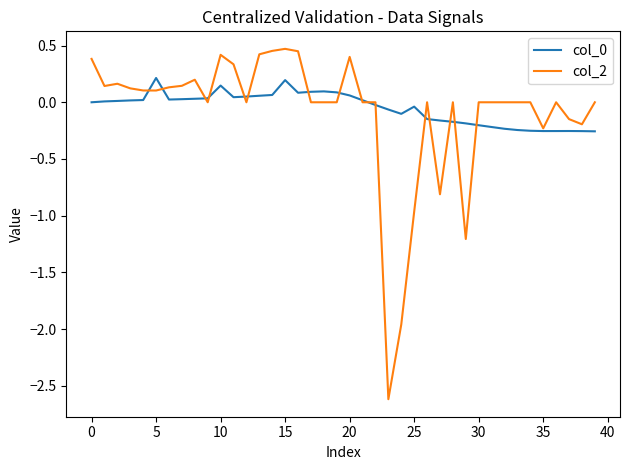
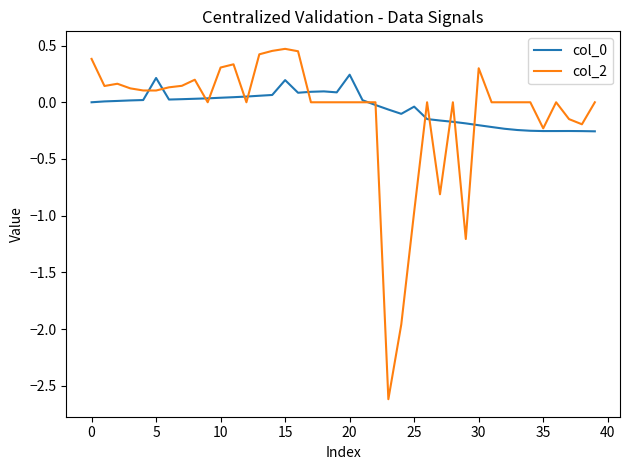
  {
    "col_0": {
      "0": 0.00,
      "5": 0.21,
-     "10": 0.15,
+     "10": 0.04,
      "15": 0.20,
-     "20": 0.06,
+     "20": 0.24,
      "25": -0.04,
      "30": -0.20,
      "35": -0.25
    },
    "col_2": {
      "0": 0.38,
      "5": 0.10,
-     "10": 0.42,
+     "10": 0.31,
      "15": 0.47,
-     "20": 0.4,
+     "20": 0.0,
      "25": -0.96,
-     "30": 0.0,
+     "30": 0.3,
      "35": -0.23
    }
  }
